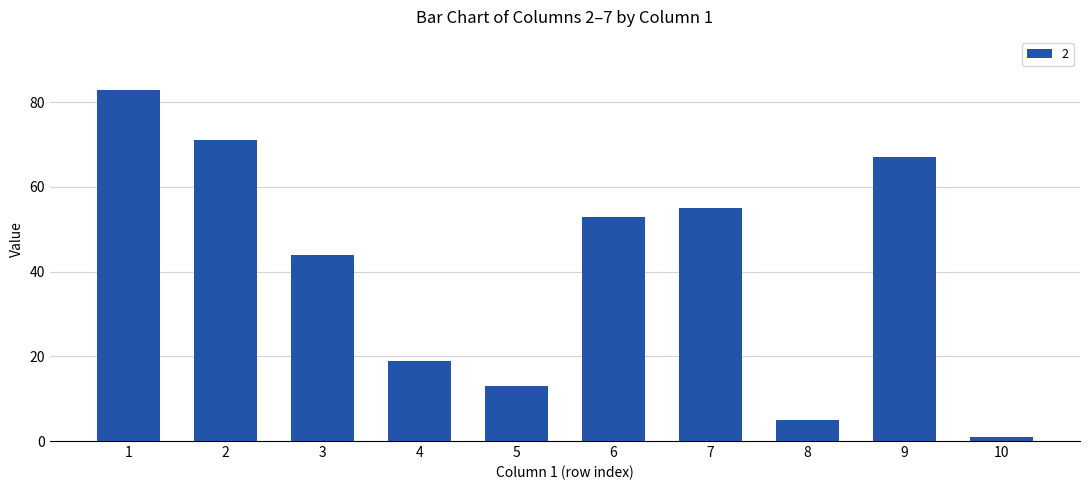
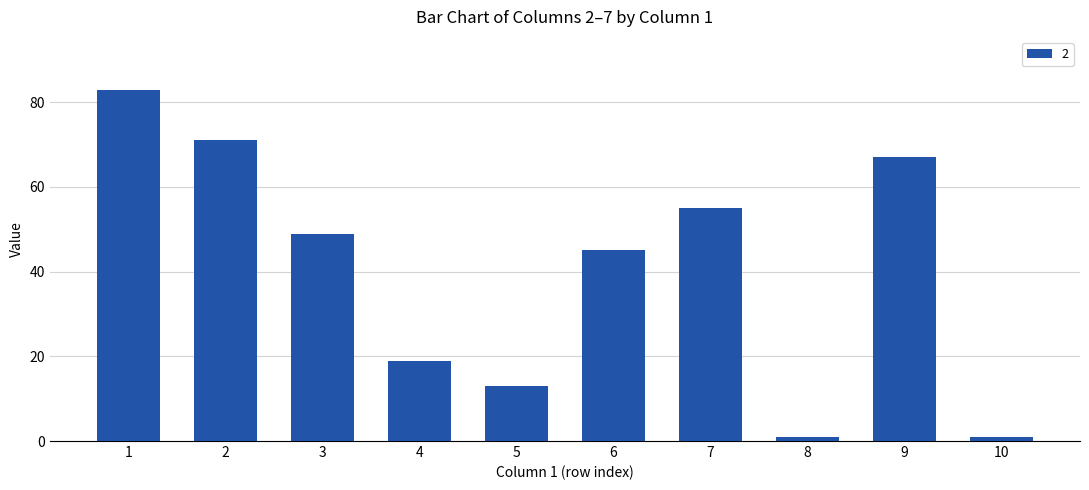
  {
    "1": 83,
    "2": 71,
-   "3": 44,
+   "3": 49,
    "4": 19,
    "5": 13,
-   "6": 53,
+   "6": 45,
    "7": 55,
-   "8": 5,
+   "8": 1,
    "9": 67,
    "10": 1
  }
